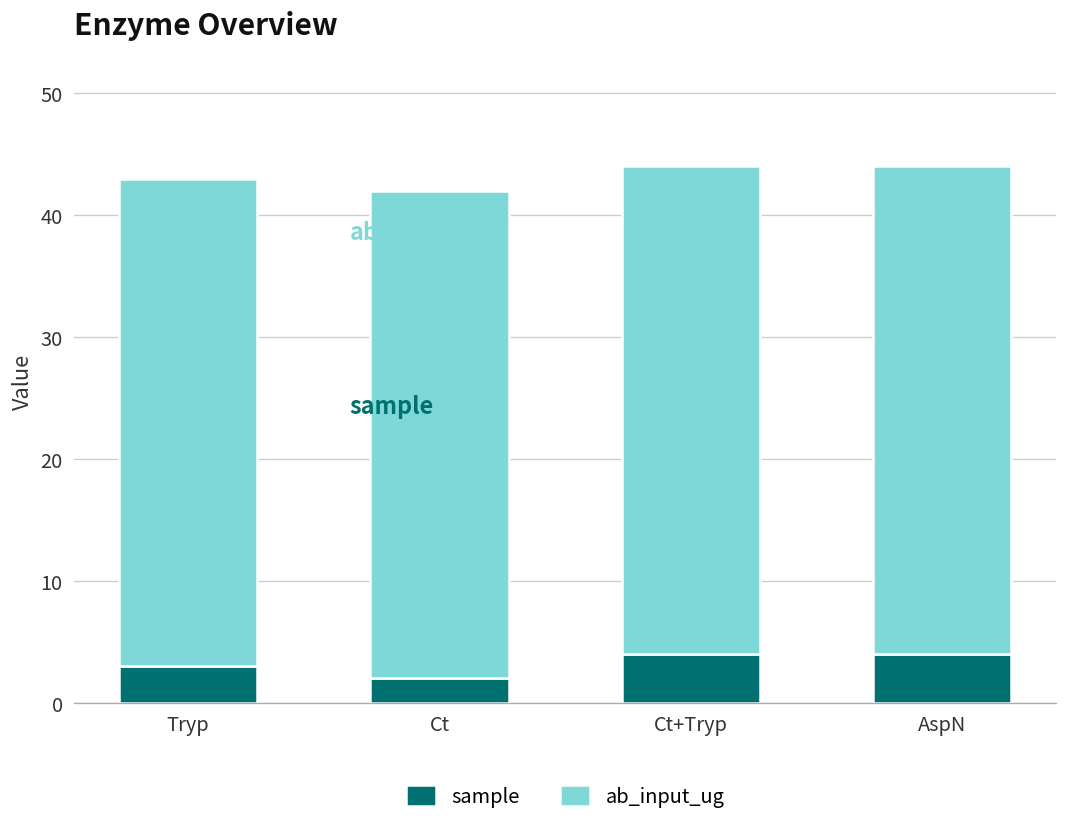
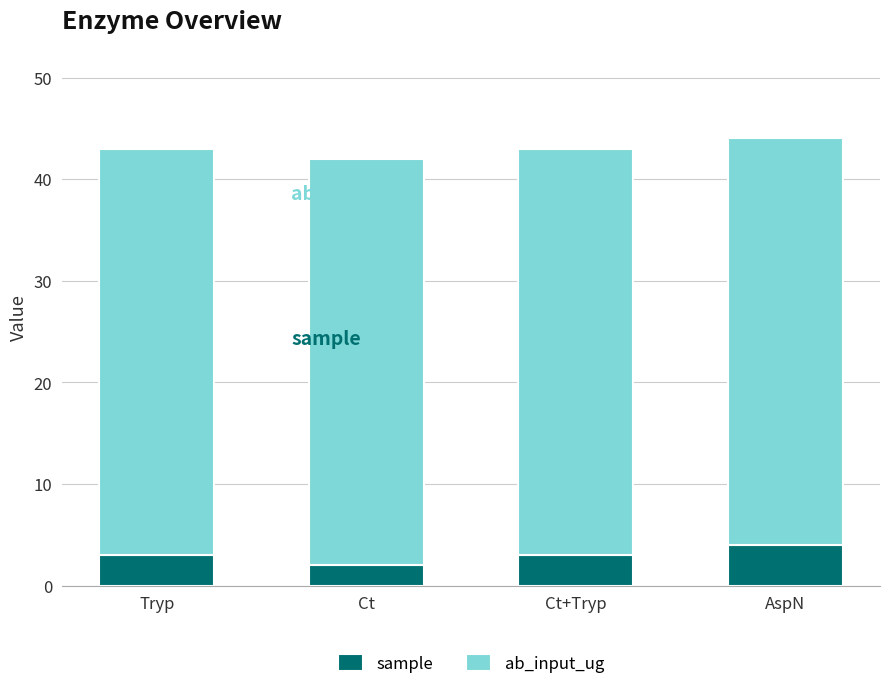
  {
    "sample": {
      "Tryp": 3,
      "Ct": 2,
-     "Ct+Tryp": 4,
+     "Ct+Tryp": 3,
      "AspN": 4
    },
    "ab_input_ug": {
      "Tryp": 40,
      "Ct": 40,
      "Ct+Tryp": 40,
      "AspN": 40
    }
  }
